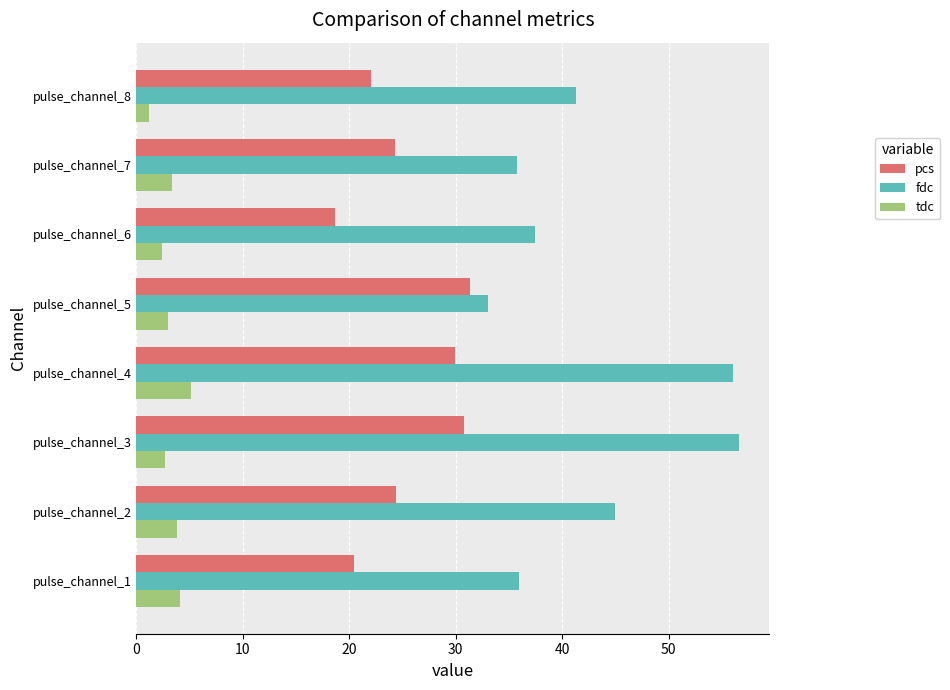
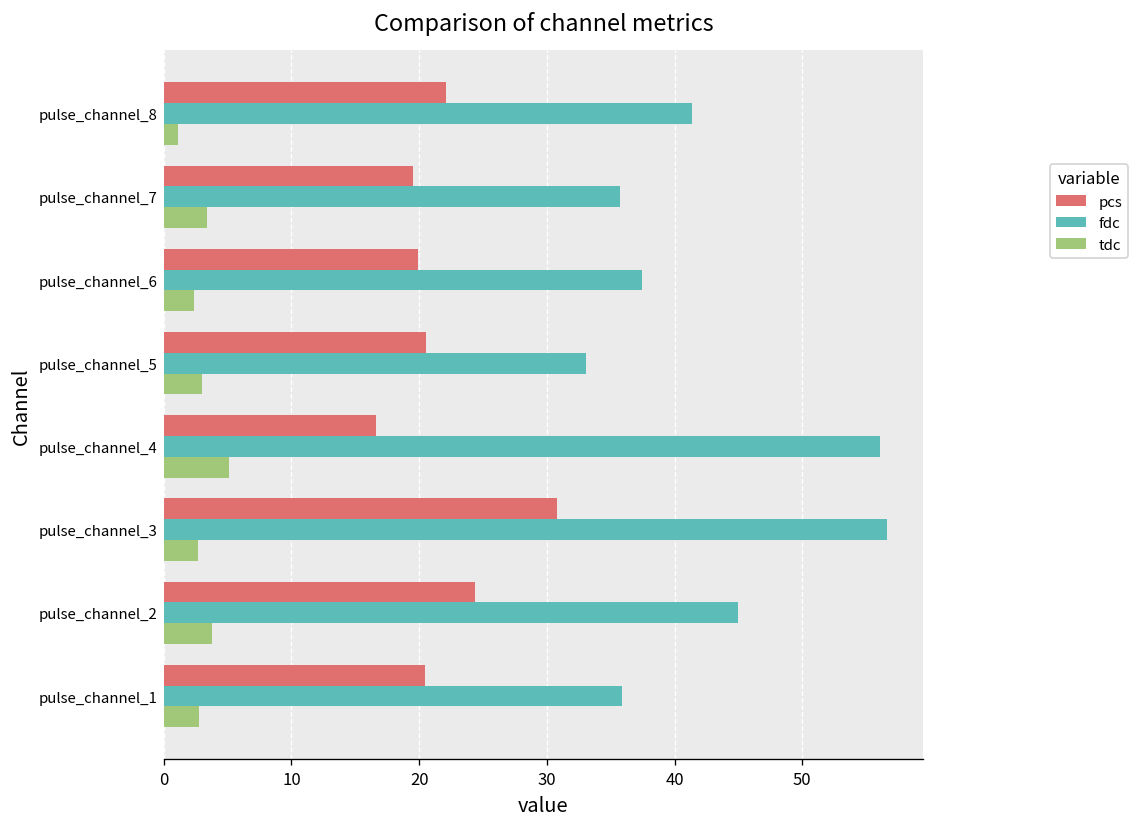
  {
    "pcs": {
      "pulse_channel_8": 22.1,
-     "pulse_channel_7": 24.3,
-     "pulse_channel_6": 18.7,
-     "pulse_channel_5": 31.3,
-     "pulse_channel_4": 30.0,
+     "pulse_channel_7": 19.5,
+     "pulse_channel_6": 19.9,
+     "pulse_channel_5": 20.6,
+     "pulse_channel_4": 16.6,
      "pulse_channel_3": 30.8,
      "pulse_channel_2": 24.4,
      "pulse_channel_1": 20.5
    },
    "fdc": {
      "pulse_channel_8": 41.3,
      "pulse_channel_7": 35.7,
      "pulse_channel_6": 37.4,
      "pulse_channel_5": 33.1,
      "pulse_channel_4": 56.1,
      "pulse_channel_3": 56.6,
      "pulse_channel_2": 45.0,
      "pulse_channel_1": 35.9
    },
    "tdc": {
      "pulse_channel_8": 1.2,
      "pulse_channel_7": 3.4,
      "pulse_channel_6": 2.4,
      "pulse_channel_5": 3.0,
      "pulse_channel_4": 5.1,
      "pulse_channel_3": 2.7,
      "pulse_channel_2": 3.8,
-     "pulse_channel_1": 4.1
+     "pulse_channel_1": 2.8
    }
  }
